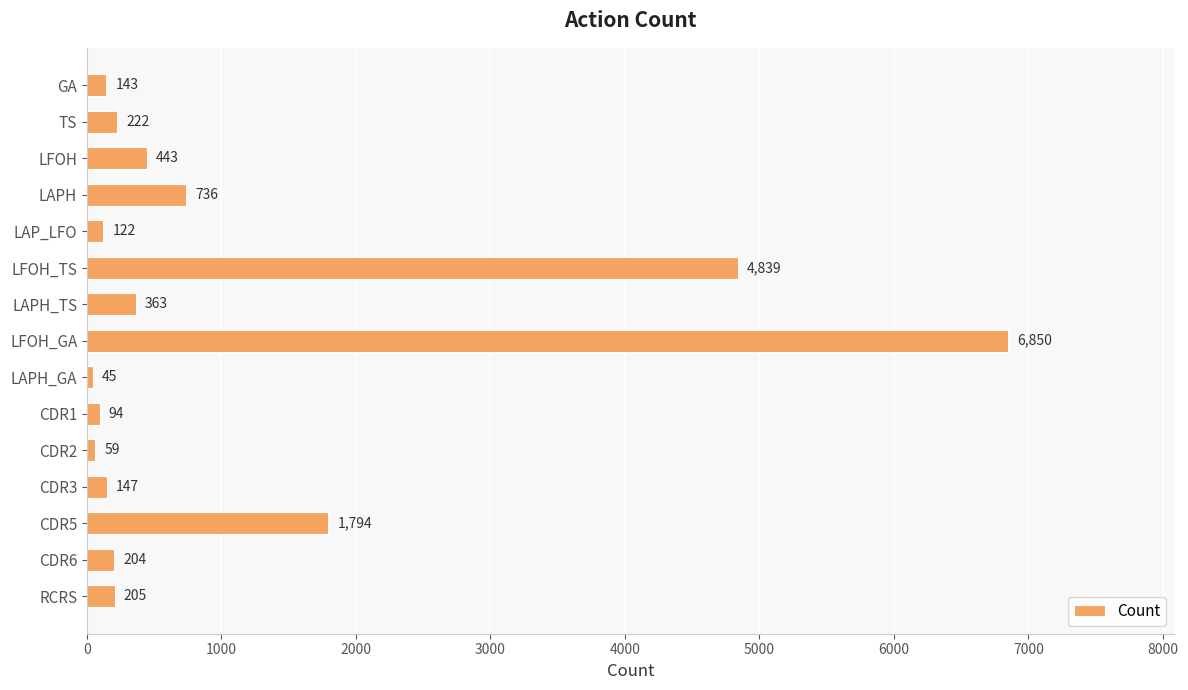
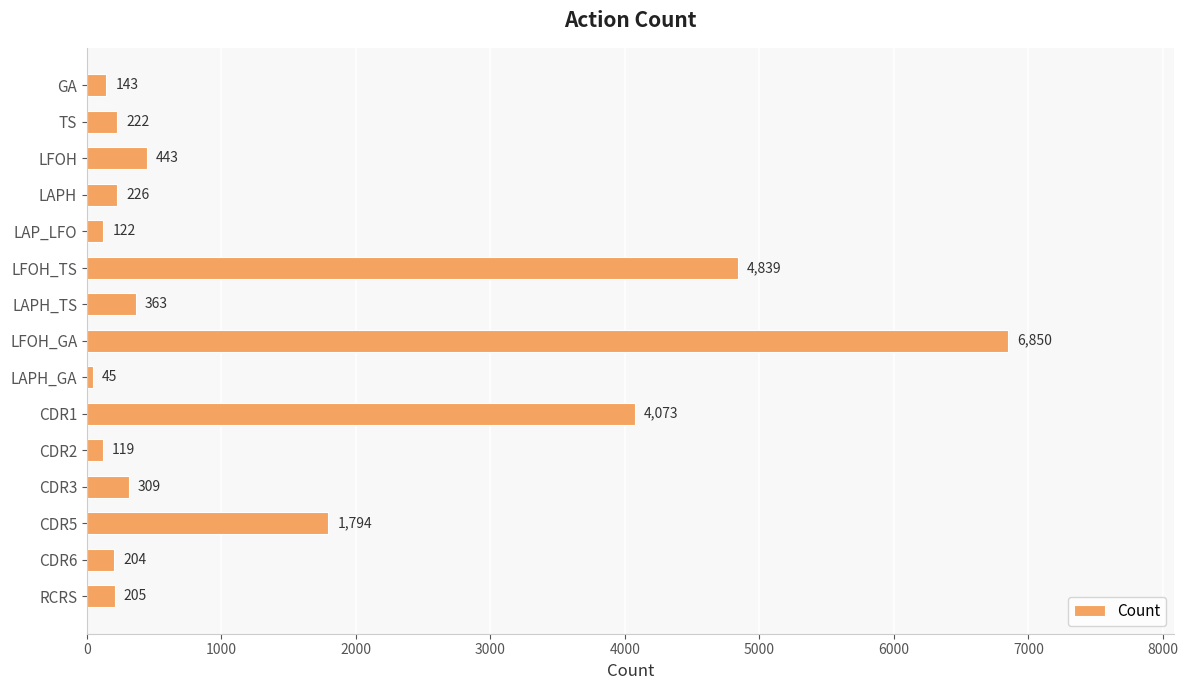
  {
    "GA": "143",
    "TS": "222",
    "LFOH": "443",
-   "LAPH": "736",
+   "LAPH": "226",
    "LAP_LFO": "122",
    "LFOH_TS": "4,839",
    "LAPH_TS": "363",
    "LFOH_GA": "6,850",
    "LAPH_GA": "45",
-   "CDR1": "94",
-   "CDR2": "59",
-   "CDR3": "147",
+   "CDR1": "4,073",
+   "CDR2": "119",
+   "CDR3": "309",
    "CDR5": "1,794",
    "CDR6": "204",
    "RCRS": "205"
  }
